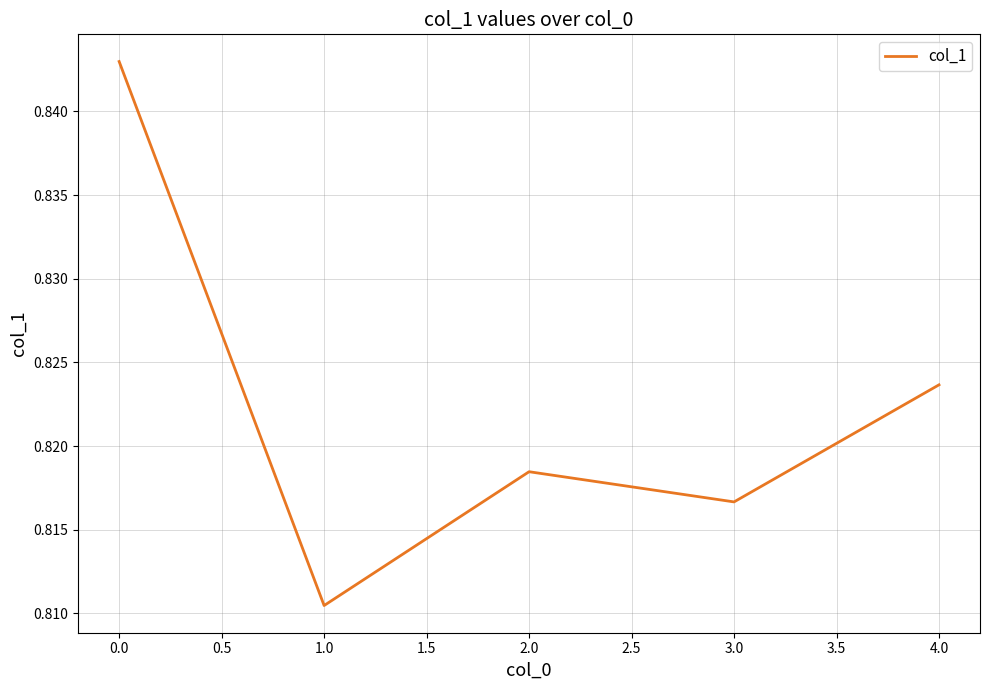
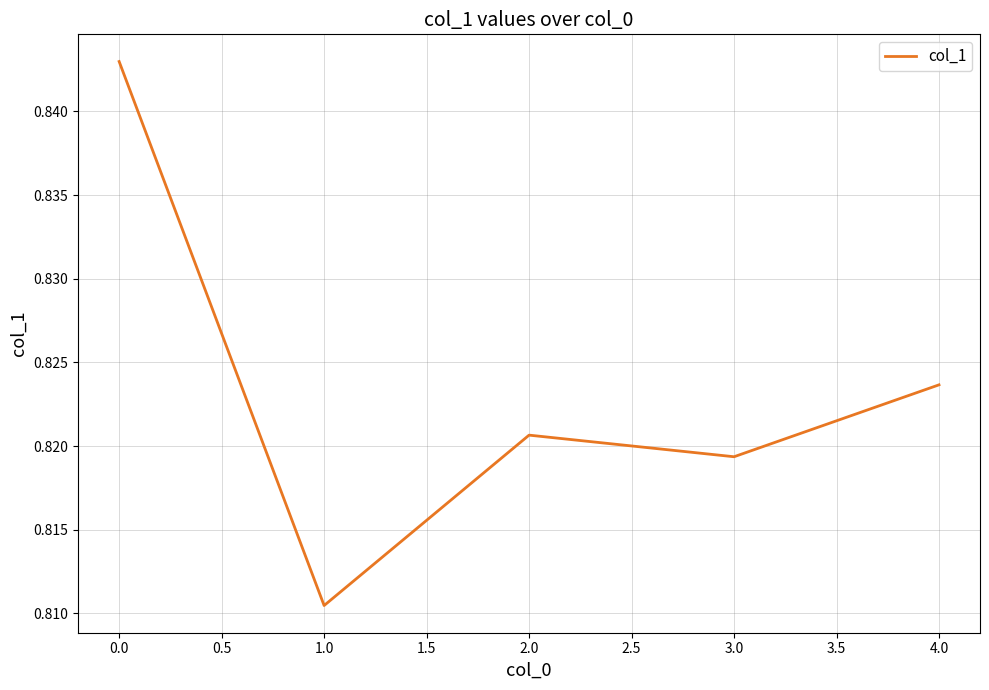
  {
    "0.0": 0.8430,
    "1.0": 0.8105,
-   "2.0": 0.8185,
-   "3.0": 0.8167,
+   "2.0": 0.8207,
+   "3.0": 0.8194,
    "4.0": 0.8237
  }
